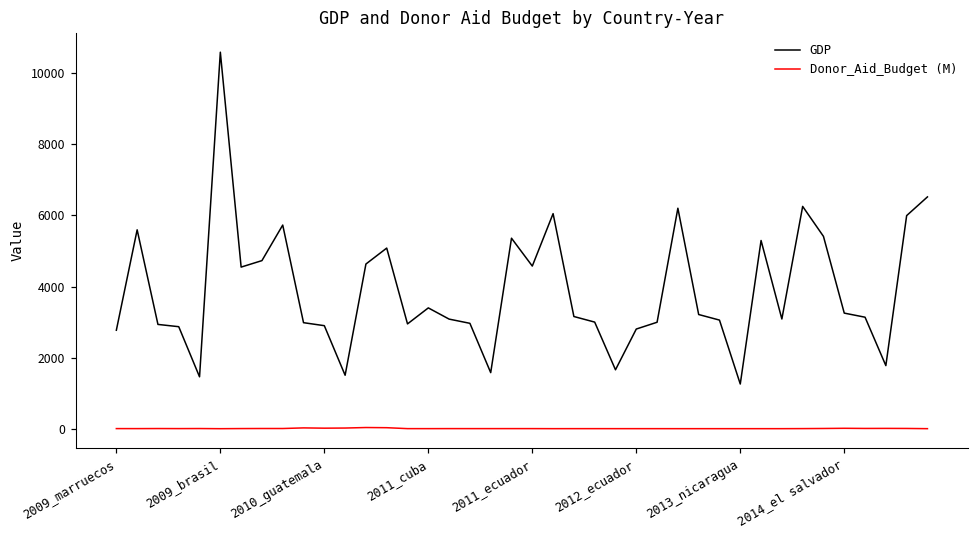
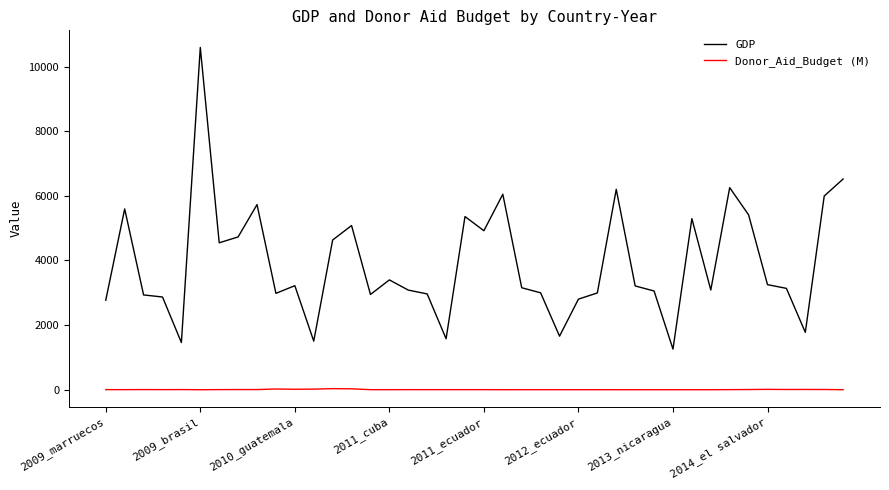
  {
    "GDP": {
      "2009_marruecos": 2800,
      "2009_brasil": 10600,
-     "2010_guatemala": 2900,
+     "2010_guatemala": 3200,
      "2011_cuba": 3400,
-     "2011_ecuador": 4600,
+     "2011_ecuador": 4900,
      "2012_ecuador": 2800,
      "2013_nicaragua": 1300,
      "2014_el salvador": 3300
    },
    "Donor_Aid_Budget (M)": {
      "2009_marruecos": 0,
      "2009_brasil": 0,
      "2010_guatemala": 0,
      "2011_cuba": 0,
      "2011_ecuador": 0,
      "2012_ecuador": 0,
      "2013_nicaragua": 0,
      "2014_el salvador": 0
    }
  }
